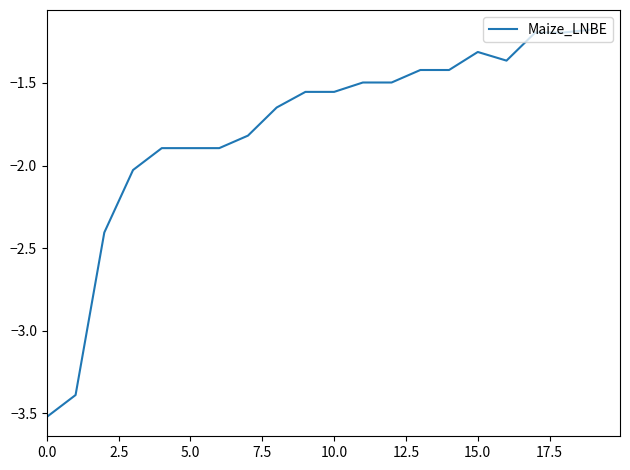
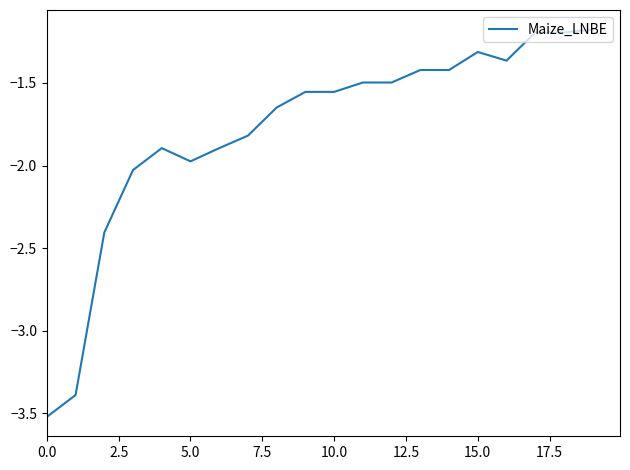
  {
    "0.0": -3.52,
-   "5.0": -1.89,
+   "5.0": -1.97,
    "10.0": -1.55,
    "15.0": -1.31
  }
